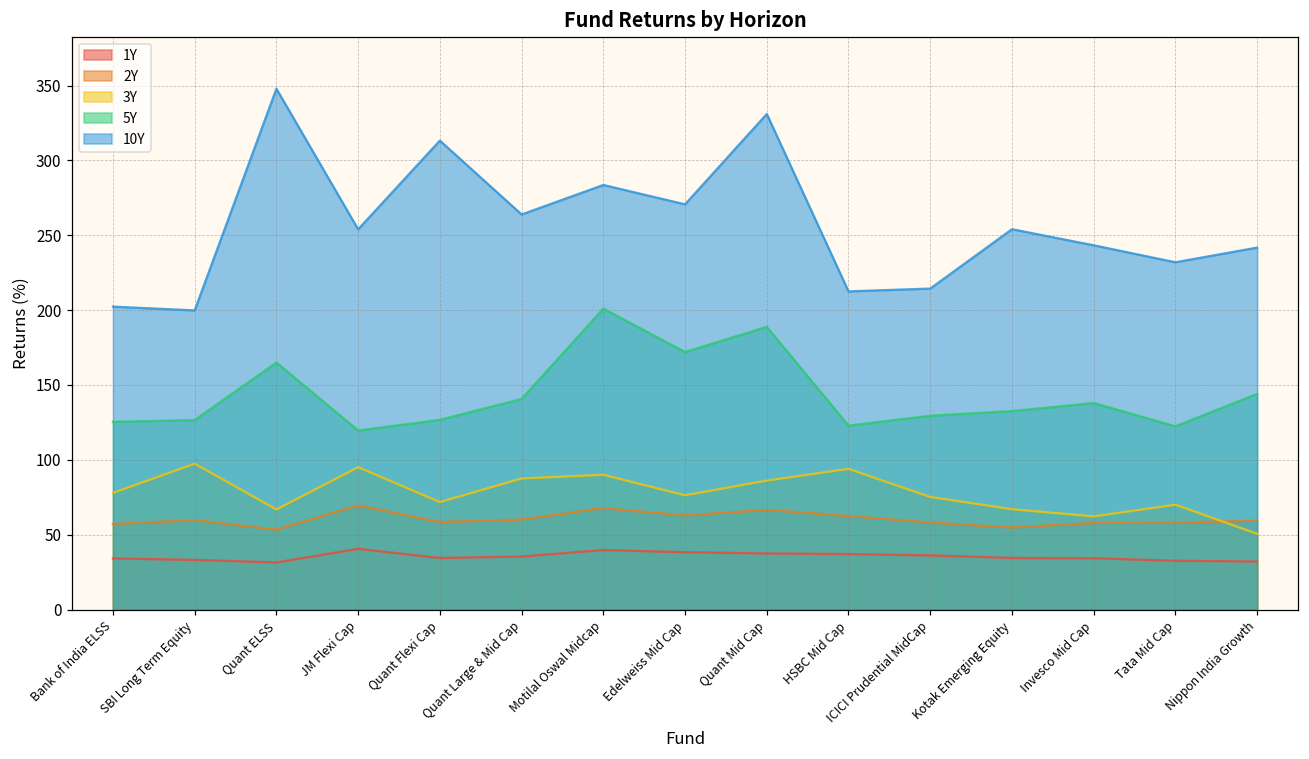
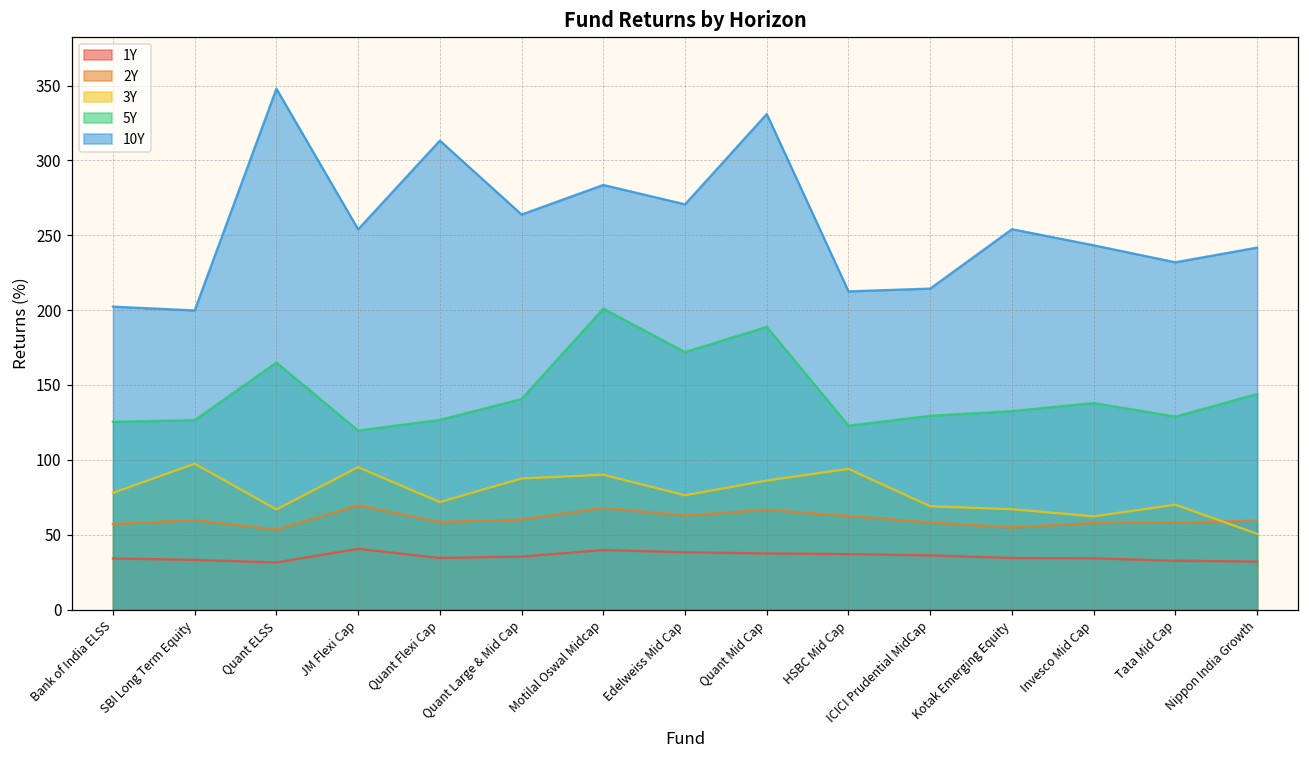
  {
    "3Y": {
      "Bank of India ELSS": 78,
      "SBI Long Term Equity": 97,
      "Quant ELSS": 67,
      "JM Flexi Cap": 95,
      "Quant Flexi Cap": 72,
      "Quant Large & Mid Cap": 88,
      "Motilal Oswal Midcap": 90,
      "Edelweiss Mid Cap": 76,
      "Quant Mid Cap": 86,
      "HSBC Mid Cap": 94,
-     "ICICI Prudential MidCap": 75,
+     "ICICI Prudential MidCap": 69,
      "Kotak Emerging Equity": 67,
      "Invesco Mid Cap": 62,
      "Tata Mid Cap": 70,
      "Nippon India Growth": 51
    },
    "5Y": {
      "Bank of India ELSS": 125,
      "SBI Long Term Equity": 127,
      "Quant ELSS": 165,
      "JM Flexi Cap": 120,
      "Quant Flexi Cap": 127,
      "Quant Large & Mid Cap": 141,
      "Motilal Oswal Midcap": 201,
      "Edelweiss Mid Cap": 172,
      "Quant Mid Cap": 189,
      "HSBC Mid Cap": 123,
      "ICICI Prudential MidCap": 129,
      "Kotak Emerging Equity": 133,
      "Invesco Mid Cap": 138,
-     "Tata Mid Cap": 122,
+     "Tata Mid Cap": 129,
      "Nippon India Growth": 144
    },
    "10Y": {
      "Bank of India ELSS": 202,
      "SBI Long Term Equity": 200,
      "Quant ELSS": 348,
      "JM Flexi Cap": 254,
      "Quant Flexi Cap": 313,
      "Quant Large & Mid Cap": 264,
      "Motilal Oswal Midcap": 284,
      "Edelweiss Mid Cap": 271,
      "Quant Mid Cap": 331,
      "HSBC Mid Cap": 213,
      "ICICI Prudential MidCap": 214,
      "Kotak Emerging Equity": 254,
      "Invesco Mid Cap": 243,
      "Tata Mid Cap": 232,
      "Nippon India Growth": 242
    }
  }
